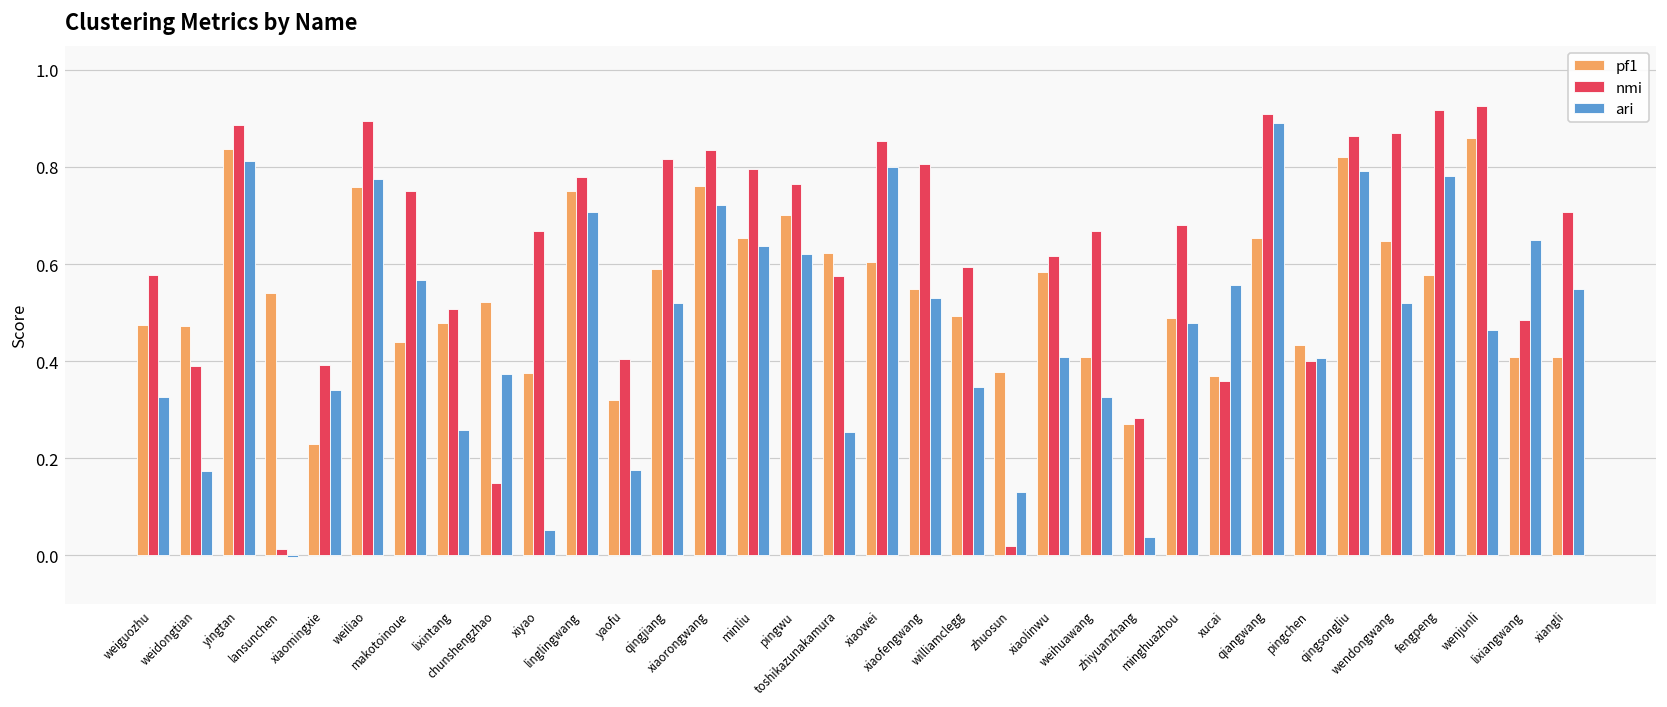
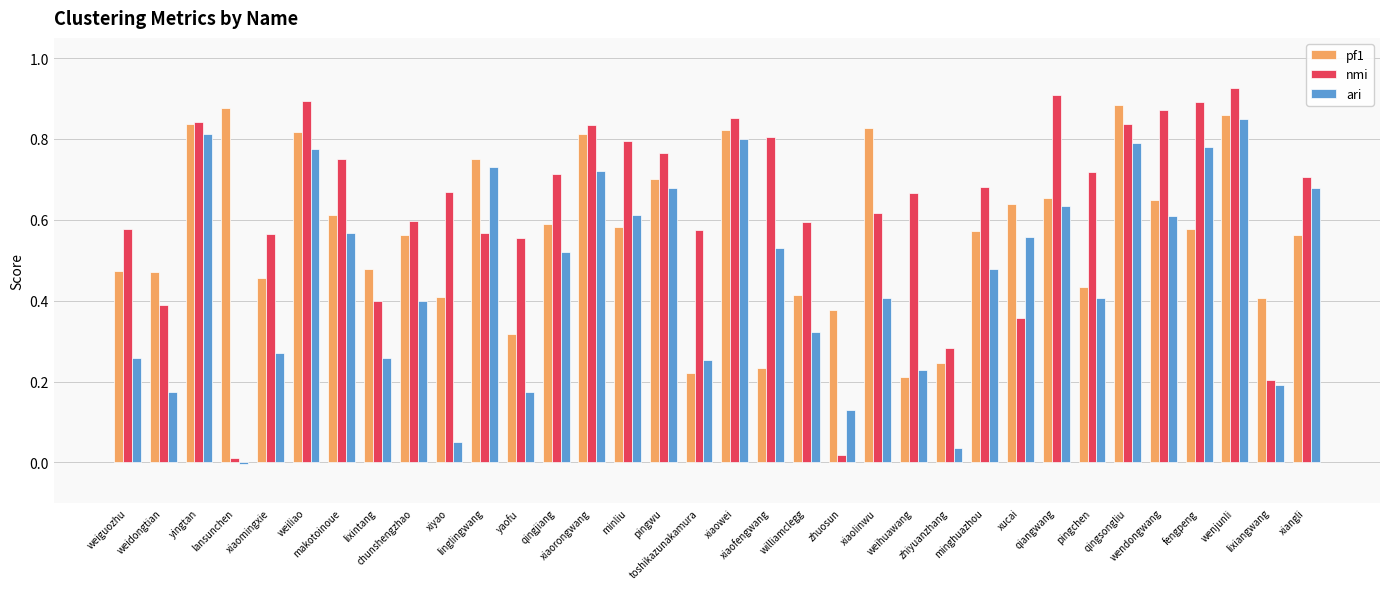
  {
    "pf1": {
      "weiguozhu": 0.47,
      "weidongtian": 0.47,
      "yingtan": 0.84,
-     "lansunchen": 0.54,
-     "xiaomingxie": 0.23,
-     "weiliao": 0.76,
-     "makotoinoue": 0.44,
+     "lansunchen": 0.88,
+     "xiaomingxie": 0.46,
+     "weiliao": 0.82,
+     "makotoinoue": 0.61,
      "lixintang": 0.48,
-     "chunshengzhao": 0.52,
-     "xiyao": 0.37,
+     "chunshengzhao": 0.56,
+     "xiyao": 0.41,
      "linglingwang": 0.75,
      "yaofu": 0.32,
      "qingjiang": 0.59,
-     "xiaorongwang": 0.76,
-     "minliu": 0.65,
+     "xiaorongwang": 0.81,
+     "minliu": 0.58,
      "pingwu": 0.70,
-     "toshikazunakamura": 0.62,
-     "xiaowei": 0.60,
-     "xiaofengwang": 0.55,
-     "williamclegg": 0.49,
+     "toshikazunakamura": 0.22,
+     "xiaowei": 0.82,
+     "xiaofengwang": 0.23,
+     "williamclegg": 0.41,
      "zhuosun": 0.38,
-     "xiaolinwu": 0.58,
-     "weihuawang": 0.41,
-     "zhiyuanzhang": 0.27,
-     "minghuazhou": 0.49,
-     "xucai": 0.37,
+     "xiaolinwu": 0.83,
+     "weihuawang": 0.21,
+     "zhiyuanzhang": 0.25,
+     "minghuazhou": 0.57,
+     "xucai": 0.64,
      "qiangwang": 0.65,
      "pingchen": 0.43,
-     "qingsongliu": 0.82,
+     "qingsongliu": 0.88,
      "wendongwang": 0.65,
      "fengpeng": 0.58,
      "wenjunli": 0.86,
      "lixiangwang": 0.41,
-     "xiangli": 0.41
+     "xiangli": 0.56
    },
    "nmi": {
      "weiguozhu": 0.58,
      "weidongtian": 0.39,
-     "yingtan": 0.89,
+     "yingtan": 0.84,
      "lansunchen": 0.01,
-     "xiaomingxie": 0.39,
+     "xiaomingxie": 0.56,
      "weiliao": 0.89,
      "makotoinoue": 0.75,
-     "lixintang": 0.51,
-     "chunshengzhao": 0.15,
+     "lixintang": 0.40,
+     "chunshengzhao": 0.60,
      "xiyao": 0.67,
-     "linglingwang": 0.78,
-     "yaofu": 0.40,
-     "qingjiang": 0.82,
+     "linglingwang": 0.57,
+     "yaofu": 0.55,
+     "qingjiang": 0.71,
      "xiaorongwang": 0.84,
      "minliu": 0.80,
      "pingwu": 0.76,
      "toshikazunakamura": 0.57,
      "xiaowei": 0.85,
      "xiaofengwang": 0.81,
      "williamclegg": 0.59,
      "zhuosun": 0.02,
      "xiaolinwu": 0.62,
      "weihuawang": 0.67,
      "zhiyuanzhang": 0.28,
      "minghuazhou": 0.68,
      "xucai": 0.36,
      "qiangwang": 0.91,
-     "pingchen": 0.40,
-     "qingsongliu": 0.86,
+     "pingchen": 0.72,
+     "qingsongliu": 0.84,
      "wendongwang": 0.87,
-     "fengpeng": 0.92,
+     "fengpeng": 0.89,
      "wenjunli": 0.93,
-     "lixiangwang": 0.49,
+     "lixiangwang": 0.20,
      "xiangli": 0.71
    },
    "ari": {
-     "weiguozhu": 0.33,
+     "weiguozhu": 0.26,
      "weidongtian": 0.17,
      "yingtan": 0.81,
-     "xiaomingxie": 0.34,
+     "xiaomingxie": 0.27,
      "weiliao": 0.78,
      "makotoinoue": 0.57,
      "lixintang": 0.26,
-     "chunshengzhao": 0.37,
+     "chunshengzhao": 0.40,
      "xiyao": 0.05,
-     "linglingwang": 0.71,
+     "linglingwang": 0.73,
      "yaofu": 0.17,
      "qingjiang": 0.52,
      "xiaorongwang": 0.72,
-     "minliu": 0.64,
-     "pingwu": 0.62,
+     "minliu": 0.61,
+     "pingwu": 0.68,
      "toshikazunakamura": 0.25,
      "xiaowei": 0.80,
      "xiaofengwang": 0.53,
-     "williamclegg": 0.35,
+     "williamclegg": 0.32,
      "zhuosun": 0.13,
      "xiaolinwu": 0.41,
-     "weihuawang": 0.33,
+     "weihuawang": 0.23,
      "zhiyuanzhang": 0.04,
      "minghuazhou": 0.48,
      "xucai": 0.56,
-     "qiangwang": 0.89,
+     "qiangwang": 0.63,
      "pingchen": 0.41,
      "qingsongliu": 0.79,
-     "wendongwang": 0.52,
+     "wendongwang": 0.61,
      "fengpeng": 0.78,
-     "wenjunli": 0.46,
-     "lixiangwang": 0.65,
-     "xiangli": 0.55
+     "wenjunli": 0.85,
+     "lixiangwang": 0.19,
+     "xiangli": 0.68
    }
  }
